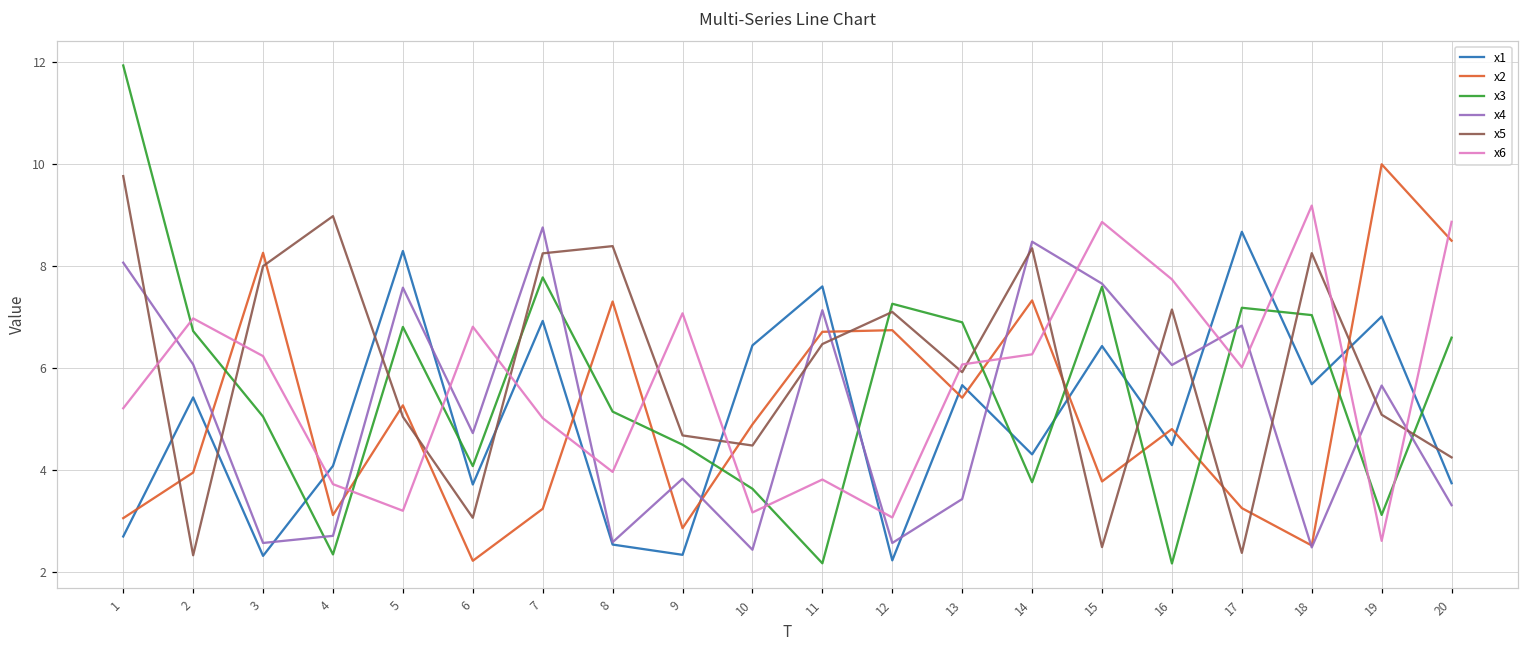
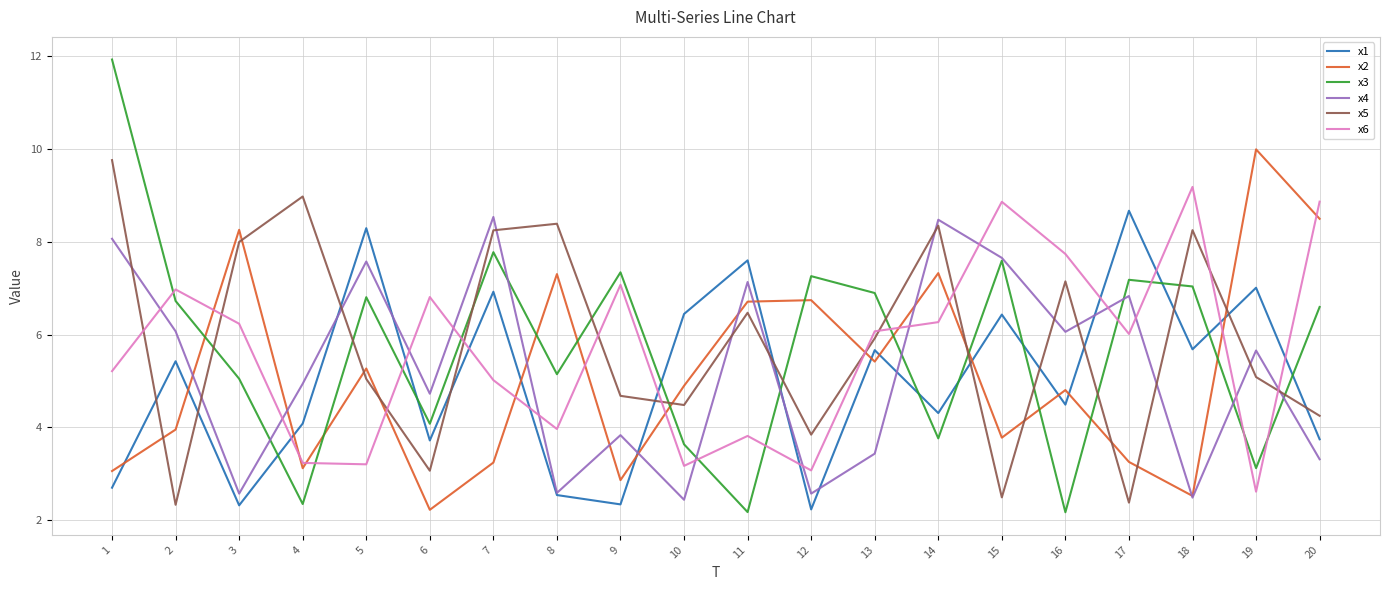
  {
    "x1": {
      "1": 2.7,
      "2": 5.4,
      "3": 2.3,
      "4": 4.1,
      "5": 8.3,
      "6": 3.7,
      "7": 6.9,
      "9": 2.3,
      "10": 6.4,
      "11": 7.6,
      "12": 2.2,
      "13": 5.7,
      "14": 4.3,
      "15": 6.4,
      "16": 4.5,
      "17": 8.7,
      "18": 5.7,
      "19": 7.0,
      "20": 3.7
    },
    "x2": {
      "1": 3.1,
      "2": 4.0,
      "3": 8.3,
      "4": 3.1,
      "5": 5.3,
      "6": 2.2,
      "7": 3.2,
      "8": 7.3,
      "9": 2.9,
      "10": 4.9,
      "11": 6.7,
      "12": 6.7,
      "13": 5.4,
      "14": 7.3,
      "15": 3.8,
      "16": 4.8,
      "17": 3.3,
      "19": 10.0,
      "20": 8.5
    },
    "x3": {
      "1": 11.9,
      "2": 6.7,
      "3": 5.0,
      "4": 2.3,
      "5": 6.8,
      "6": 4.1,
      "7": 7.8,
      "8": 5.1,
-     "9": 4.5,
+     "9": 7.3,
      "10": 3.6,
      "11": 2.2,
      "12": 7.3,
      "13": 6.9,
      "14": 3.8,
      "15": 7.6,
      "16": 2.2,
      "17": 7.2,
      "18": 7.0,
      "19": 3.1,
      "20": 6.6
    },
    "x4": {
      "1": 8.1,
      "2": 6.1,
      "3": 2.6,
-     "4": 2.7,
+     "4": 4.9,
      "5": 7.6,
      "6": 4.7,
-     "7": 8.8,
+     "7": 8.5,
      "9": 3.8,
      "10": 2.4,
      "11": 7.1,
      "12": 2.6,
      "13": 3.4,
      "14": 8.5,
      "15": 7.7,
      "16": 6.1,
      "17": 6.8,
      "19": 5.7,
      "20": 3.3
    },
    "x5": {
      "1": 9.8,
      "2": 2.3,
      "3": 8.0,
      "4": 9.0,
      "5": 5.0,
      "6": 3.1,
      "7": 8.2,
      "8": 8.4,
      "9": 4.7,
      "10": 4.5,
      "11": 6.5,
-     "12": 7.1,
+     "12": 3.8,
      "13": 5.9,
      "14": 8.3,
      "15": 2.5,
      "16": 7.1,
      "17": 2.4,
      "18": 8.3,
      "19": 5.1,
      "20": 4.2
    },
    "x6": {
      "1": 5.2,
      "2": 7.0,
      "3": 6.2,
-     "4": 3.7,
+     "4": 3.2,
      "5": 3.2,
      "6": 6.8,
      "7": 5.0,
      "8": 4.0,
      "9": 7.1,
      "10": 3.2,
      "11": 3.8,
      "12": 3.1,
      "13": 6.1,
      "14": 6.3,
      "15": 8.9,
      "16": 7.7,
      "17": 6.0,
      "18": 9.2,
      "19": 2.6,
      "20": 8.9
    }
  }
